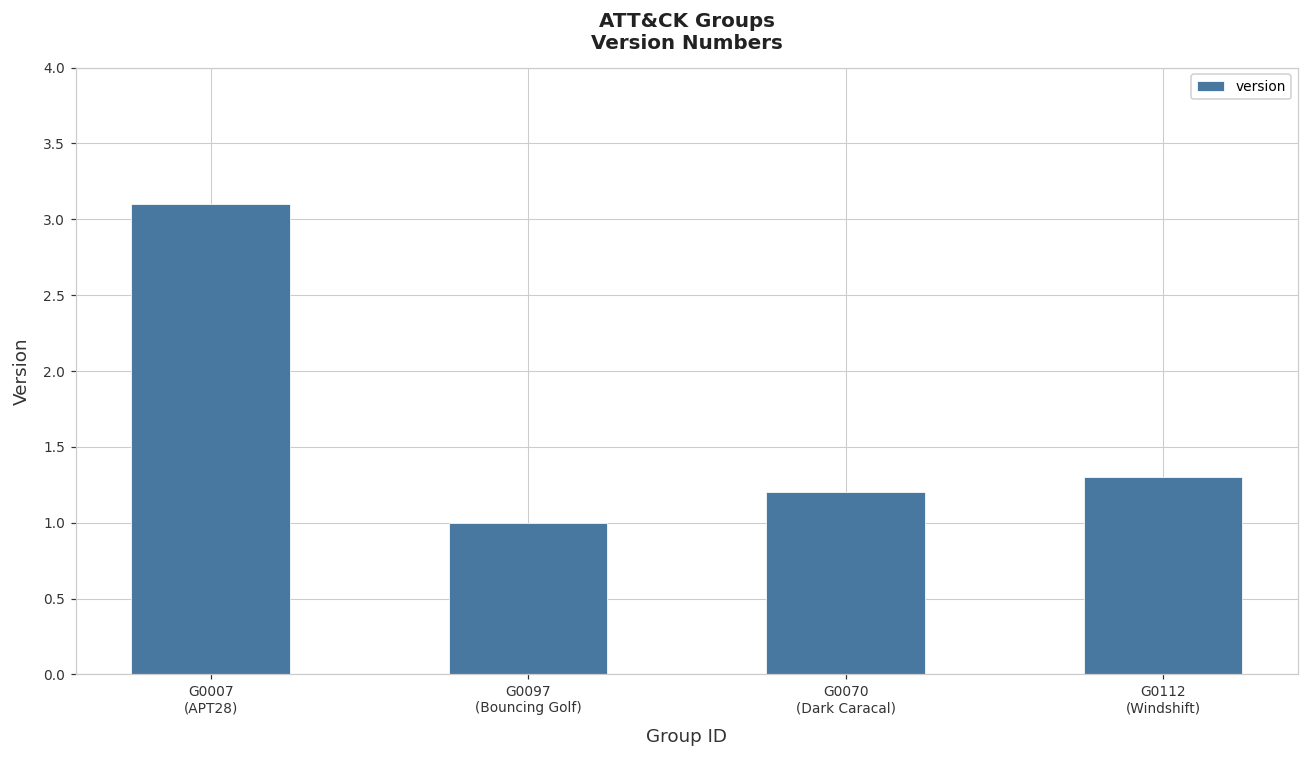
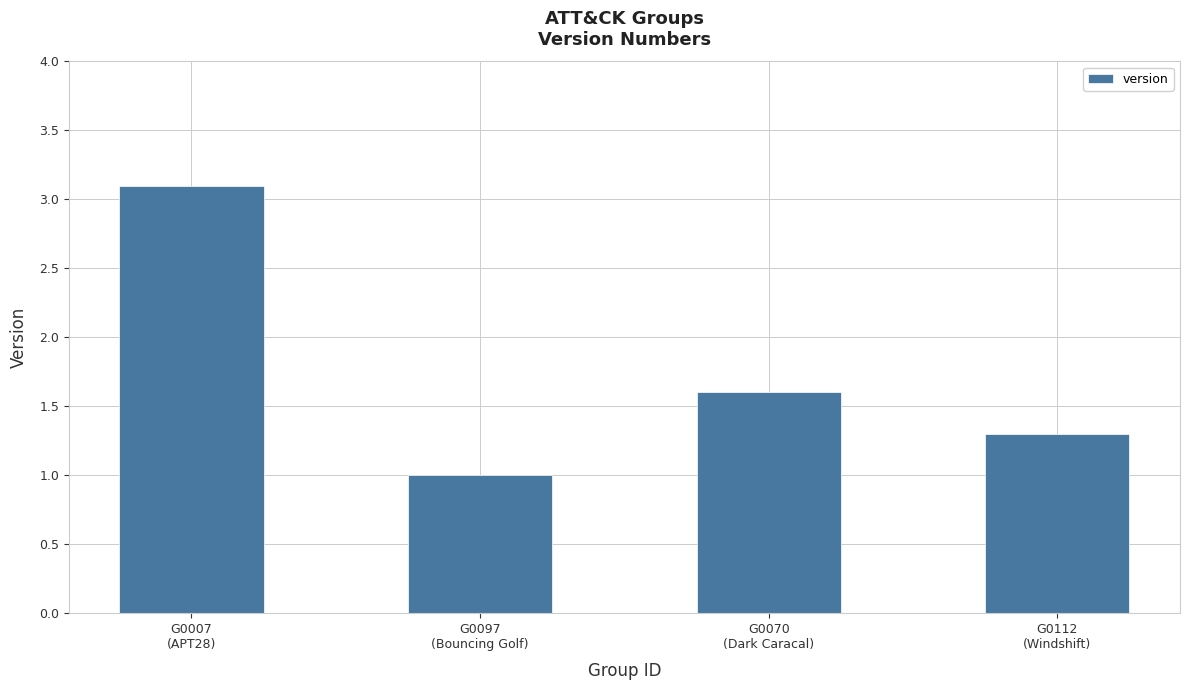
  {
    "G0007 (APT28)": 3.1,
    "G0097 (Bouncing Golf)": 1.0,
-   "G0070 (Dark Caracal)": 1.2,
+   "G0070 (Dark Caracal)": 1.6,
    "G0112 (Windshift)": 1.3
  }
